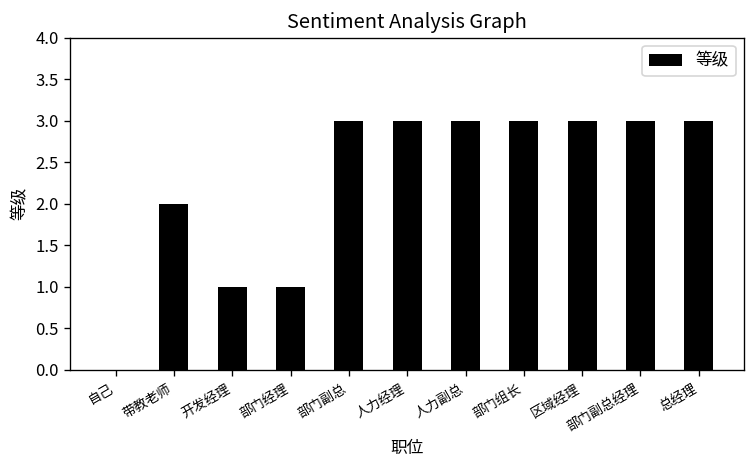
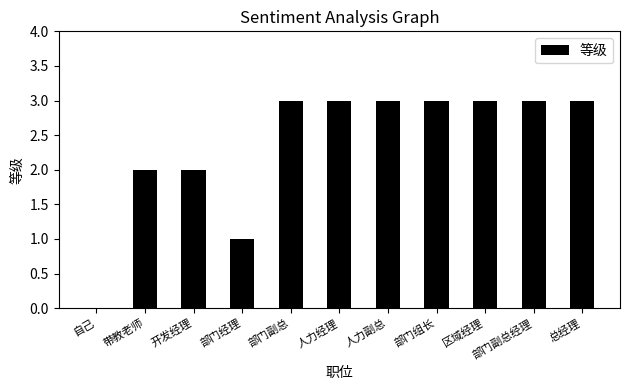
  {
    "自己": 0,
    "带教老师": 2,
-   "开发经理": 1,
+   "开发经理": 2,
    "部门经理": 1,
    "部门副总": 3,
    "人力经理": 3,
    "人力副总": 3,
    "部门组长": 3,
    "区域经理": 3,
    "部门副总经理": 3,
    "总经理": 3
  }
